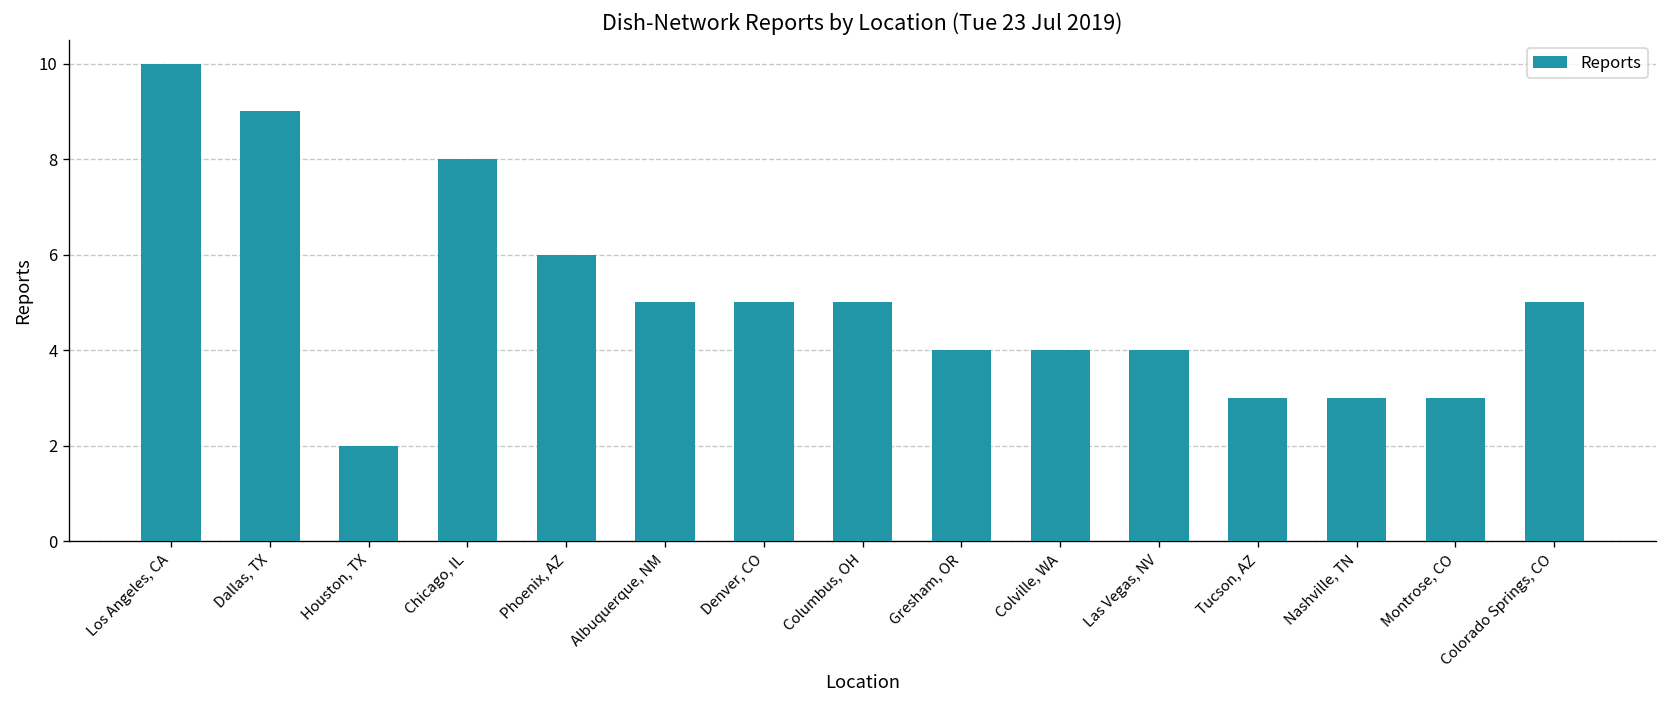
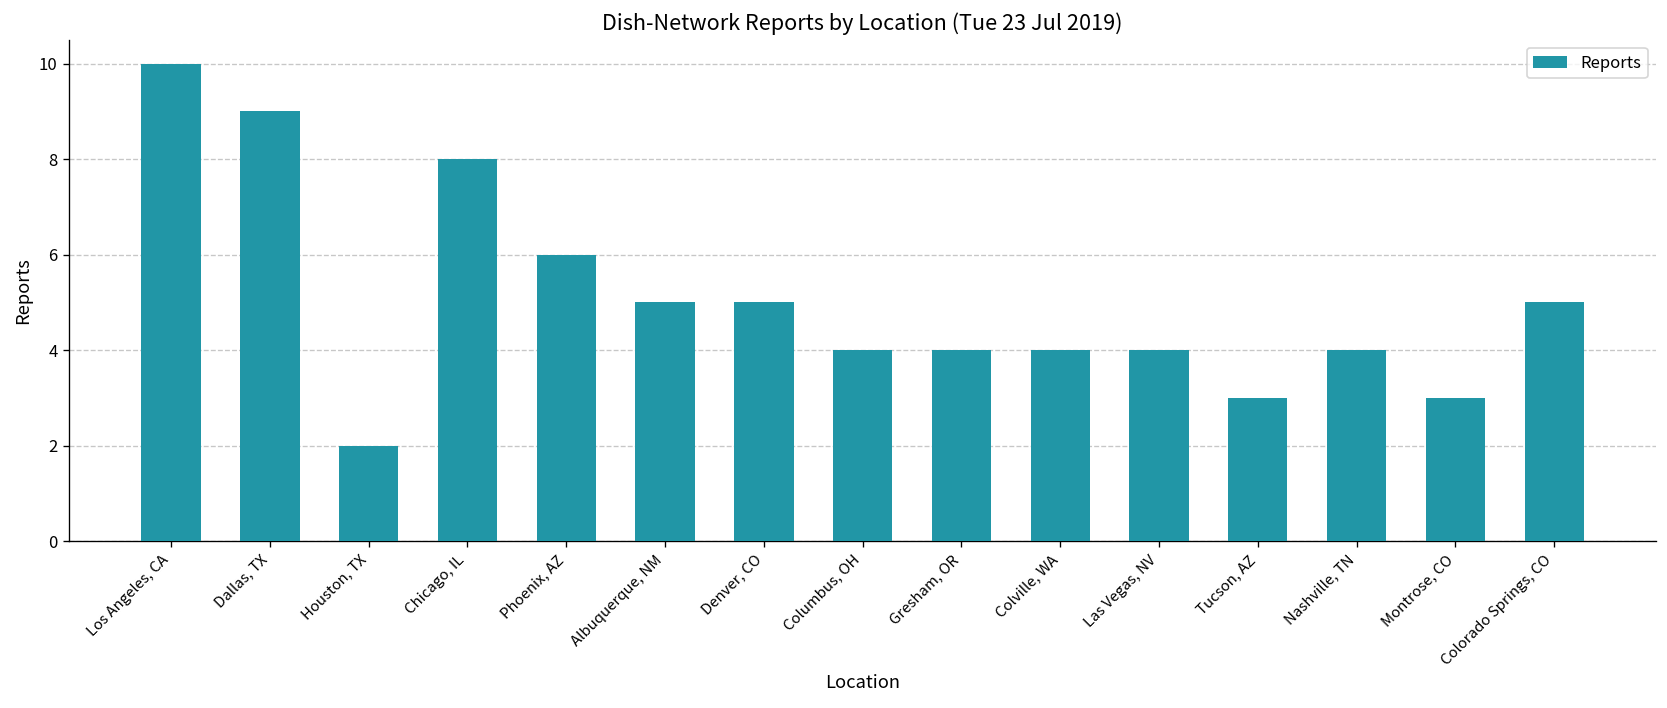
  {
    "Los Angeles, CA": 10,
    "Dallas, TX": 9,
    "Houston, TX": 2,
    "Chicago, IL": 8,
    "Phoenix, AZ": 6,
    "Albuquerque, NM": 5,
    "Denver, CO": 5,
-   "Columbus, OH": 5,
+   "Columbus, OH": 4,
    "Gresham, OR": 4,
    "Colville, WA": 4,
    "Las Vegas, NV": 4,
    "Tucson, AZ": 3,
-   "Nashville, TN": 3,
+   "Nashville, TN": 4,
    "Montrose, CO": 3,
    "Colorado Springs, CO": 5
  }
